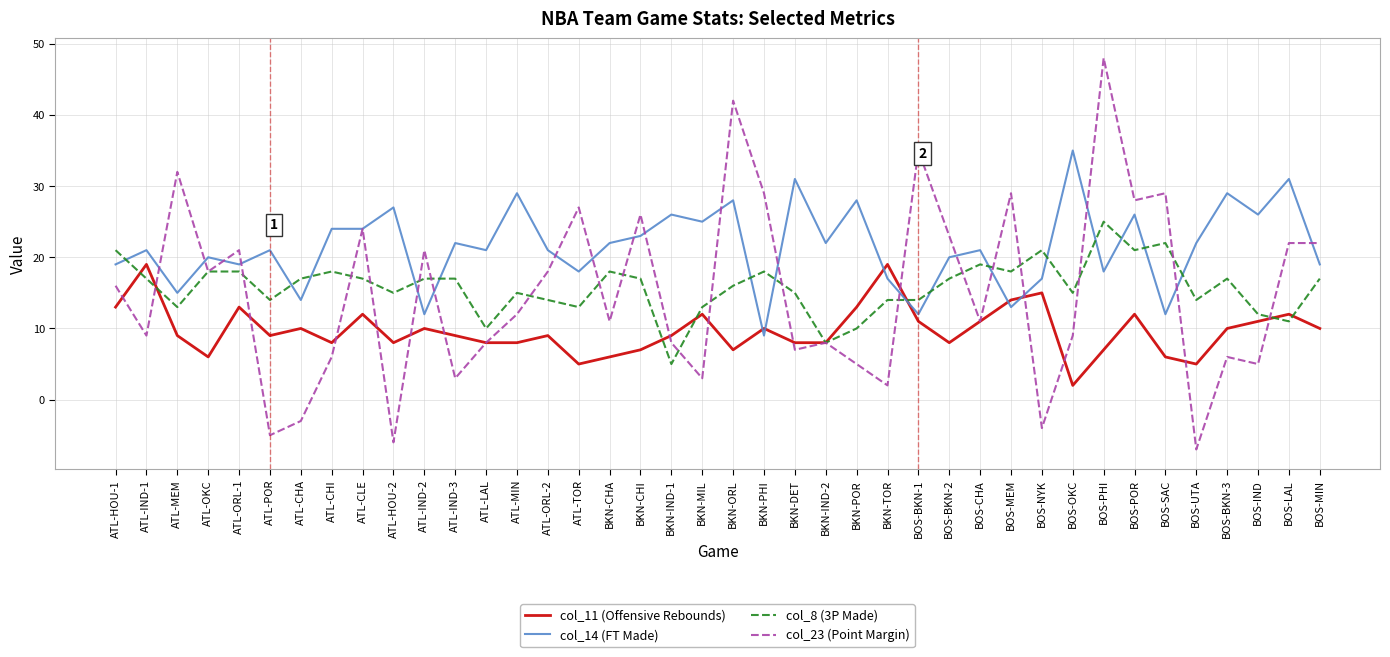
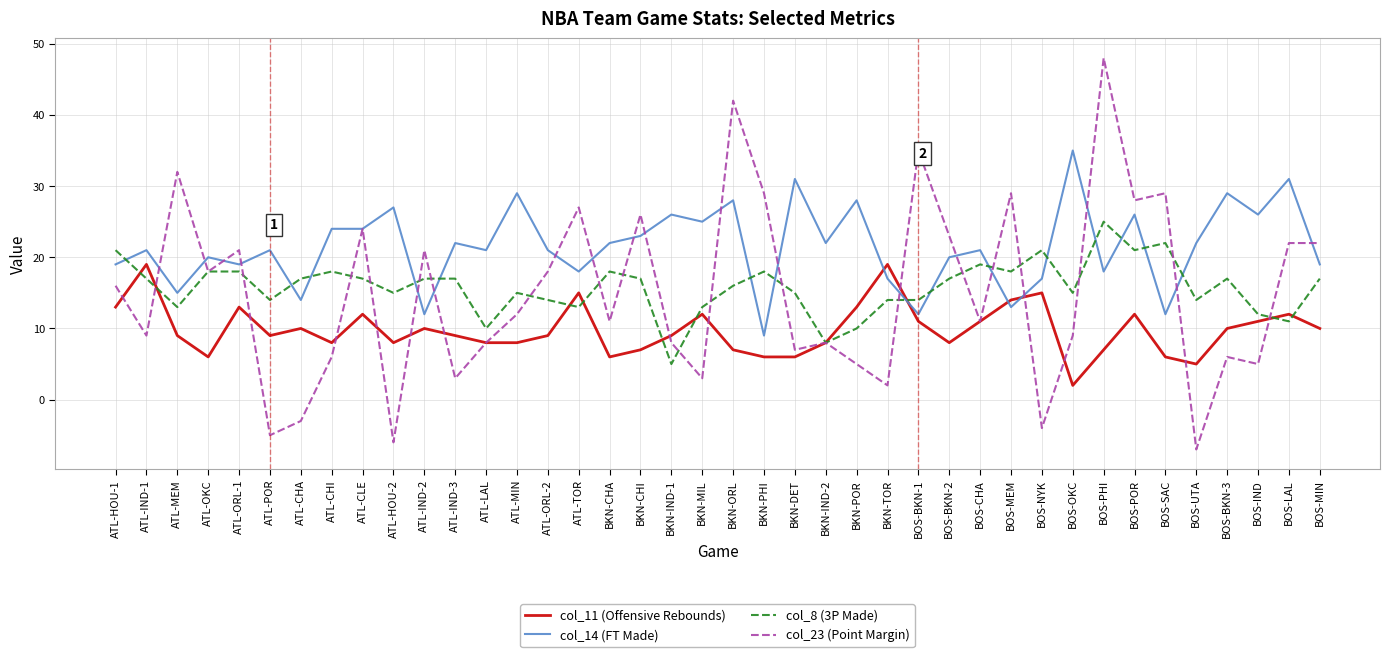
  {
    "col_11 (Offensive Rebounds)": {
      "ATL-HOU-1": 13,
      "ATL-IND-1": 19,
      "ATL-MEM": 9,
      "ATL-OKC": 6,
      "ATL-ORL-1": 13,
      "ATL-POR": 9,
      "ATL-CHA": 10,
      "ATL-CHI": 8,
      "ATL-CLE": 12,
      "ATL-HOU-2": 8,
      "ATL-IND-2": 10,
      "ATL-IND-3": 9,
      "ATL-MIN": 8,
      "ATL-ORL-2": 9,
-     "ATL-TOR": 5,
+     "ATL-TOR": 15,
      "BKN-CHA": 6,
      "BKN-CHI": 7,
      "BKN-IND-1": 9,
      "BKN-MIL": 12,
      "BKN-ORL": 7,
-     "BKN-PHI": 10,
-     "BKN-DET": 8,
+     "BKN-PHI": 6,
+     "BKN-DET": 6,
      "BKN-POR": 13,
      "BKN-TOR": 19,
      "BOS-BKN-1": 11,
      "BOS-BKN-2": 8,
      "BOS-MEM": 14,
      "BOS-NYK": 15,
      "BOS-OKC": 2,
      "BOS-PHI": 7,
      "BOS-POR": 12,
      "BOS-SAC": 6,
      "BOS-UTA": 5,
      "BOS-BKN-3": 10,
      "BOS-IND": 11,
      "BOS-LAL": 12,
      "BOS-MIN": 10
    },
    "col_14 (FT Made)": {
      "ATL-HOU-1": 19,
      "ATL-IND-1": 21,
      "ATL-MEM": 15,
      "ATL-OKC": 20,
      "ATL-ORL-1": 19,
      "ATL-CHA": 14,
      "ATL-CHI": 24,
      "ATL-HOU-2": 27,
      "ATL-IND-2": 12,
      "ATL-IND-3": 22,
      "ATL-LAL": 21,
      "ATL-MIN": 29,
      "ATL-ORL-2": 21,
      "ATL-TOR": 18,
      "BKN-CHA": 22,
      "BKN-CHI": 23,
      "BKN-IND-1": 26,
      "BKN-MIL": 25,
      "BKN-ORL": 28,
      "BKN-PHI": 9,
      "BKN-DET": 31,
      "BKN-IND-2": 22,
      "BKN-POR": 28,
      "BKN-TOR": 17,
      "BOS-BKN-1": 12,
      "BOS-BKN-2": 20,
      "BOS-CHA": 21,
      "BOS-MEM": 13,
      "BOS-NYK": 17,
      "BOS-OKC": 35,
      "BOS-PHI": 18,
      "BOS-POR": 26,
      "BOS-SAC": 12,
      "BOS-UTA": 22,
      "BOS-BKN-3": 29,
      "BOS-IND": 26,
      "BOS-LAL": 31,
      "BOS-MIN": 19
    },
    "col_8 (3P Made)": {
      "ATL-HOU-1": 21,
      "ATL-IND-1": 17,
      "ATL-MEM": 13,
      "ATL-ORL-1": 18,
      "ATL-POR": 14,
      "ATL-CHA": 17,
      "ATL-CHI": 18,
      "ATL-CLE": 17,
      "ATL-HOU-2": 15,
      "ATL-IND-2": 17,
      "ATL-IND-3": 17,
      "ATL-LAL": 10,
      "ATL-MIN": 15,
      "ATL-ORL-2": 14,
      "ATL-TOR": 13,
      "BKN-CHA": 18,
      "BKN-CHI": 17,
      "BKN-IND-1": 5,
      "BKN-MIL": 13,
      "BKN-ORL": 16,
      "BKN-PHI": 18,
      "BKN-DET": 15,
      "BKN-POR": 10,
      "BKN-TOR": 14,
      "BOS-BKN-1": 14,
      "BOS-BKN-2": 17,
      "BOS-CHA": 19,
      "BOS-MEM": 18,
      "BOS-NYK": 21,
      "BOS-OKC": 15,
      "BOS-PHI": 25,
      "BOS-POR": 21,
      "BOS-SAC": 22,
      "BOS-UTA": 14,
      "BOS-BKN-3": 17,
      "BOS-IND": 12,
      "BOS-LAL": 11,
      "BOS-MIN": 17
    },
    "col_23 (Point Margin)": {
      "ATL-HOU-1": 16,
      "ATL-IND-1": 9,
      "ATL-MEM": 32,
      "ATL-ORL-1": 21,
      "ATL-POR": -5,
      "ATL-CHA": -3,
      "ATL-CHI": 6,
      "ATL-HOU-2": -6,
      "ATL-IND-2": 21,
      "ATL-IND-3": 3,
      "ATL-MIN": 12,
      "ATL-ORL-2": 18,
      "ATL-TOR": 27,
      "BKN-CHA": 11,
      "BKN-CHI": 26,
      "BKN-IND-1": 8,
      "BKN-MIL": 3,
      "BKN-ORL": 42,
      "BKN-PHI": 29,
      "BKN-DET": 7,
      "BKN-POR": 5,
      "BKN-TOR": 2,
      "BOS-BKN-2": 23,
      "BOS-MEM": 29,
      "BOS-NYK": -4,
      "BOS-OKC": 9,
      "BOS-PHI": 48,
      "BOS-POR": 28,
      "BOS-SAC": 29,
      "BOS-UTA": -7,
      "BOS-BKN-3": 6,
      "BOS-IND": 5,
      "BOS-LAL": 22,
      "BOS-MIN": 22
    }
  }
